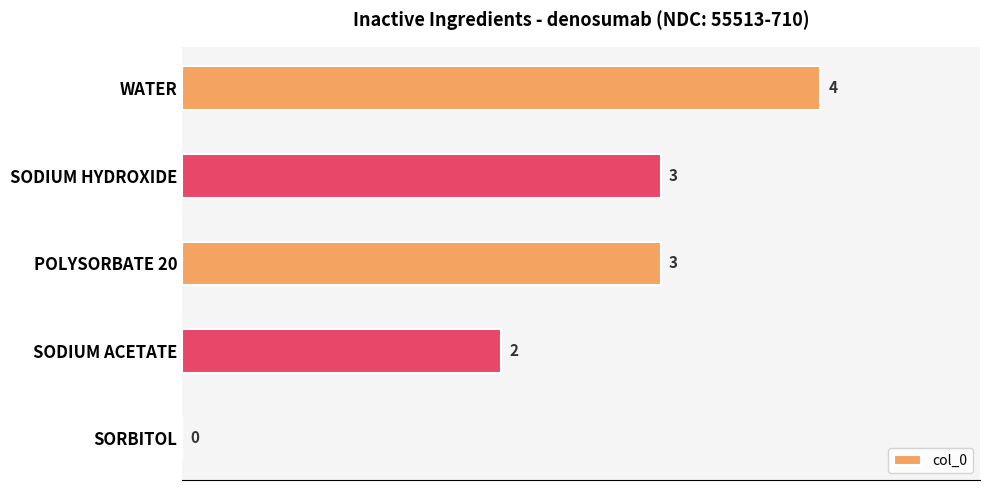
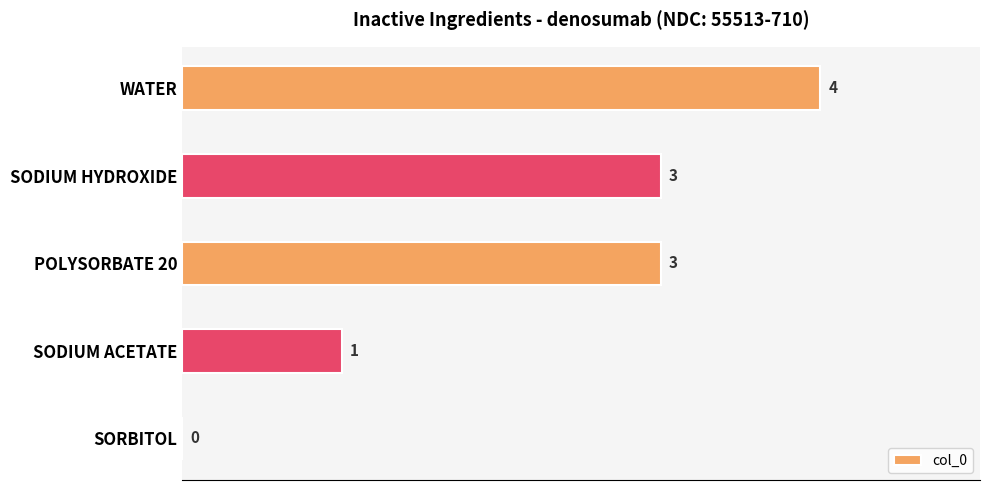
  {
    "WATER": 4,
    "SODIUM HYDROXIDE": 3,
    "POLYSORBATE 20": 3,
-   "SODIUM ACETATE": 2,
+   "SODIUM ACETATE": 1,
    "SORBITOL": 0
  }
